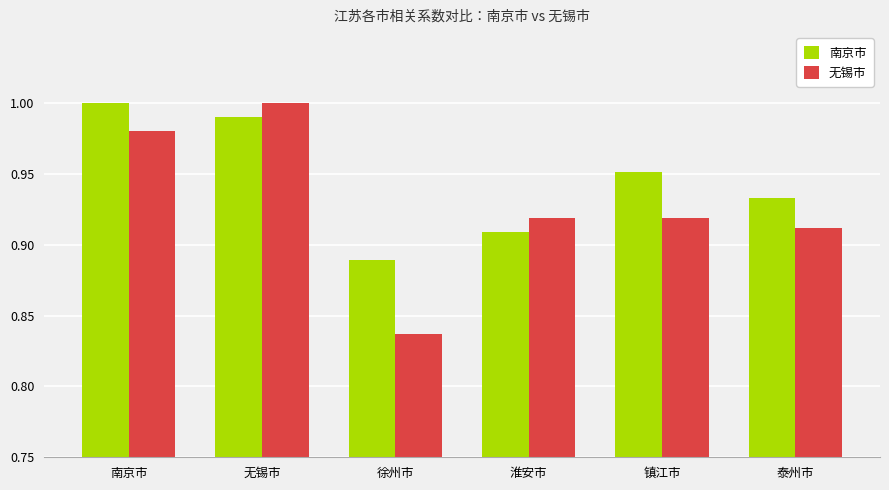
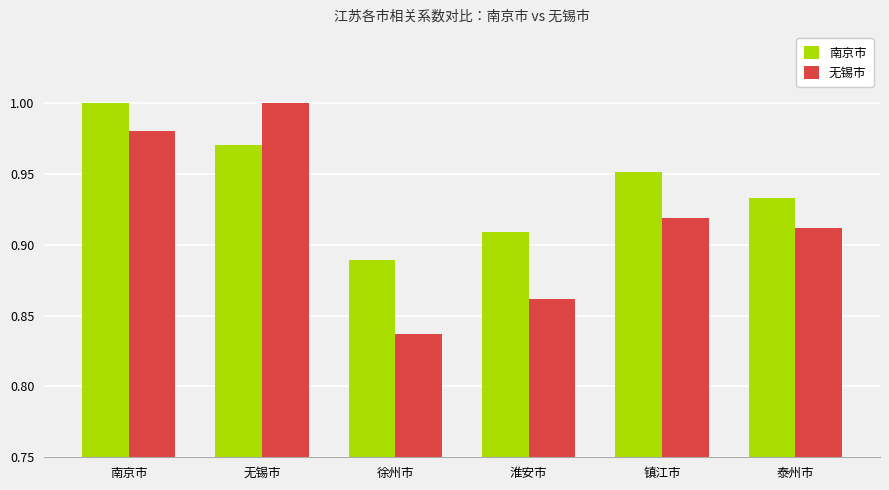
  {
    "南京市": {
      "南京市": 1.00,
-     "无锡市": 0.99,
+     "无锡市": 0.97,
      "徐州市": 0.89,
      "淮安市": 0.91,
      "镇江市": 0.95,
      "泰州市": 0.933
    },
    "无锡市": {
      "南京市": 0.980,
      "无锡市": 1.000,
      "徐州市": 0.837,
-     "淮安市": 0.919,
+     "淮安市": 0.862,
      "镇江市": 0.919,
      "泰州市": 0.912
    }
  }
